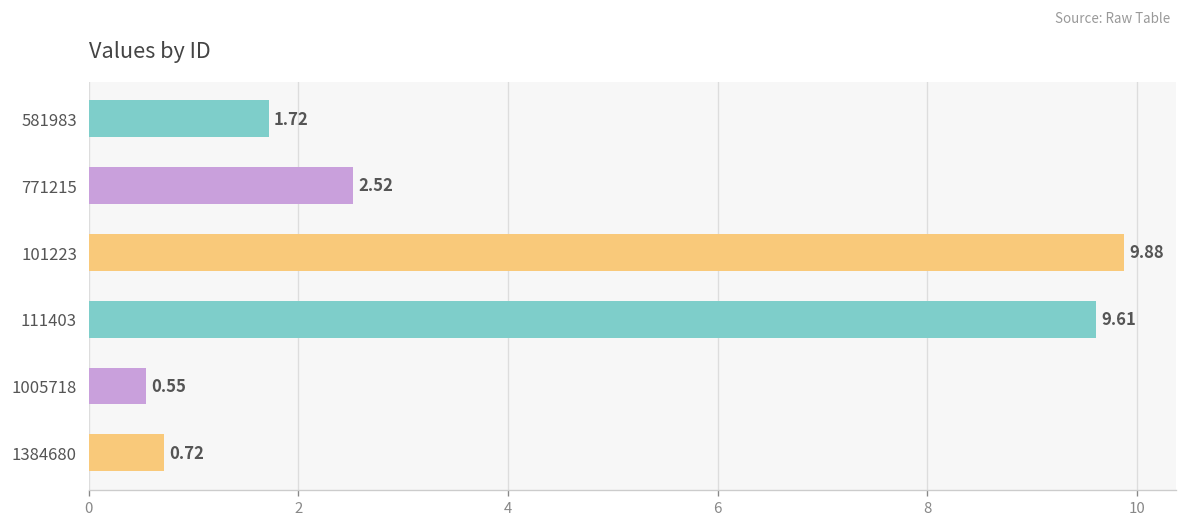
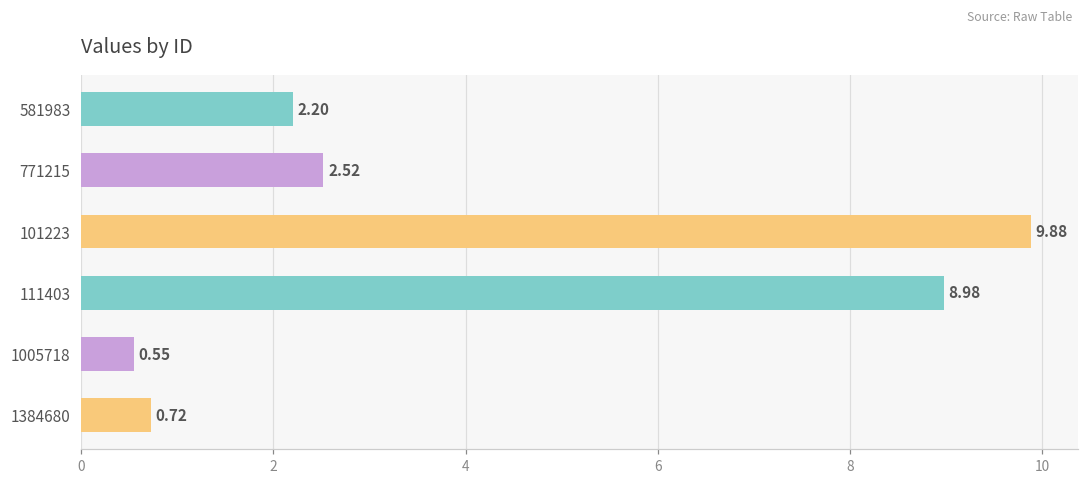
  {
-   "581983": 1.72,
+   "581983": 2.20,
    "771215": 2.52,
    "101223": 9.88,
-   "111403": 9.61,
+   "111403": 8.98,
    "1005718": 0.55,
    "1384680": 0.72
  }
